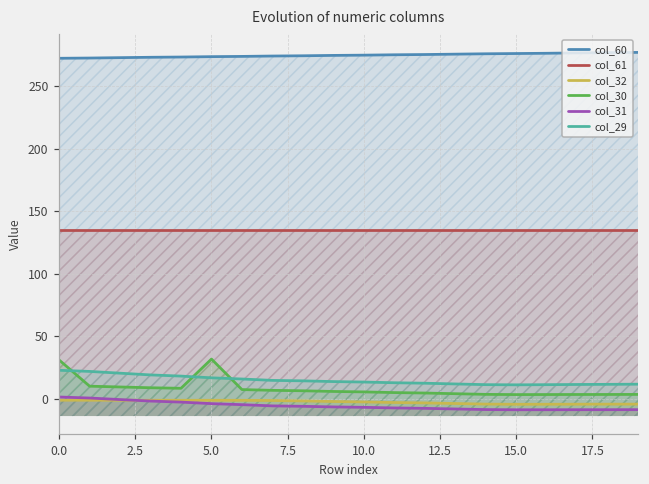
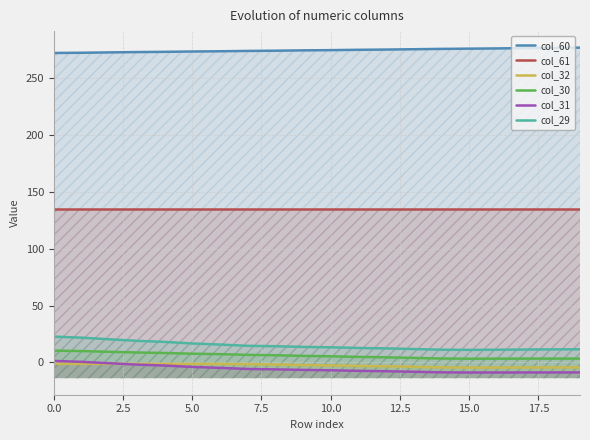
  {
    "col_61": {
      "0.0": 135,
      "5.0": 135,
      "10.0": 135,
      "15.0": 135
    },
    "col_32": {
      "0.0": -1,
      "5.0": -1,
      "10.0": -3,
      "15.0": -5
    },
    "col_30": {
-     "0.0": 31,
-     "5.0": 32,
+     "0.0": 10,
+     "5.0": 8,
      "10.0": 5,
      "15.0": 3
    },
    "col_31": {
      "0.0": 1,
      "5.0": -4,
      "10.0": -7,
      "15.0": -9
    }
  }
